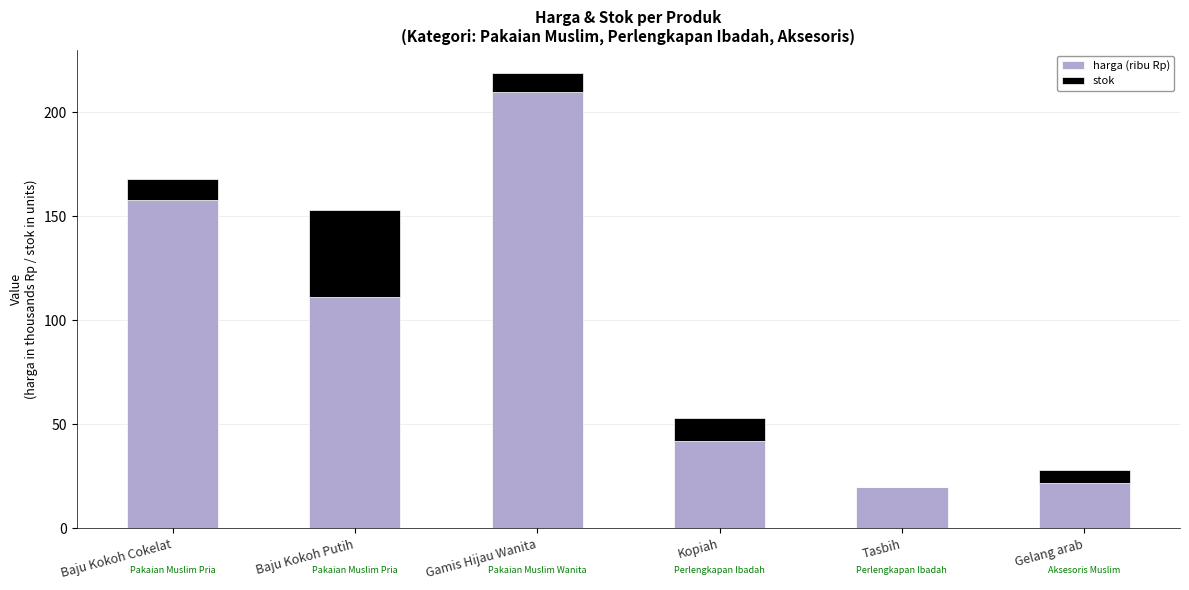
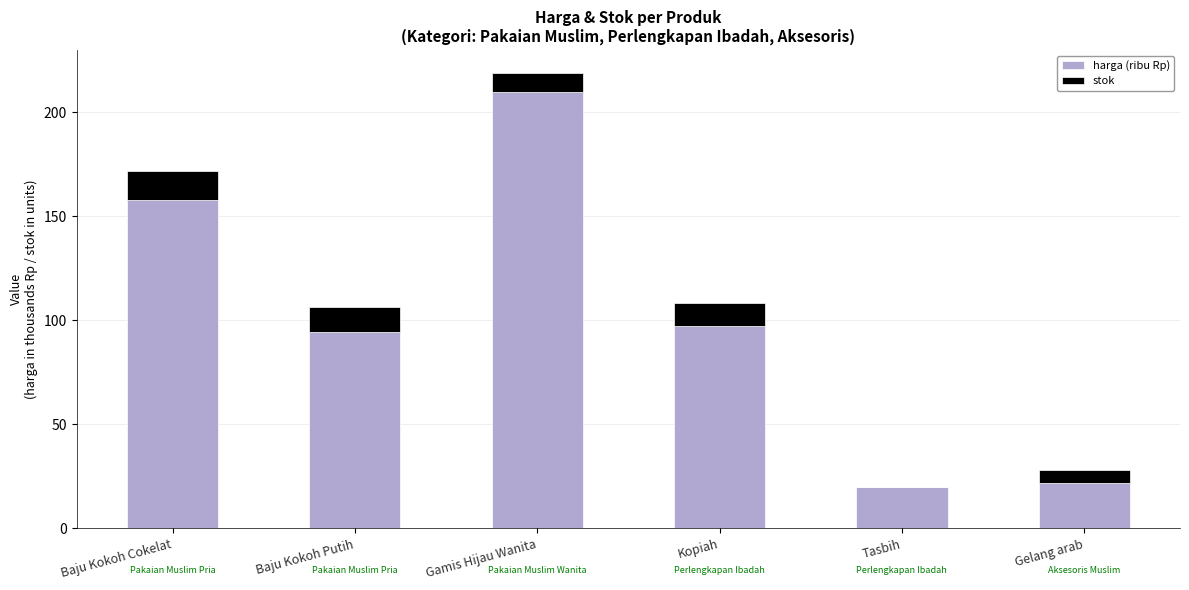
  {
    "harga (ribu Rp)": {
      "Baju Kokoh Cokelat": 158,
-     "Baju Kokoh Putih": 111,
+     "Baju Kokoh Putih": 95,
      "Gamis Hijau Wanita": 210,
-     "Kopiah": 42,
+     "Kopiah": 97,
      "Tasbih": 20,
      "Gelang arab": 22
    },
    "stok": {
-     "Baju Kokoh Cokelat": 10,
-     "Baju Kokoh Putih": 42,
+     "Baju Kokoh Cokelat": 14,
+     "Baju Kokoh Putih": 12,
      "Gamis Hijau Wanita": 9,
      "Kopiah": 11,
      "Tasbih": 0,
      "Gelang arab": 6
    }
  }
